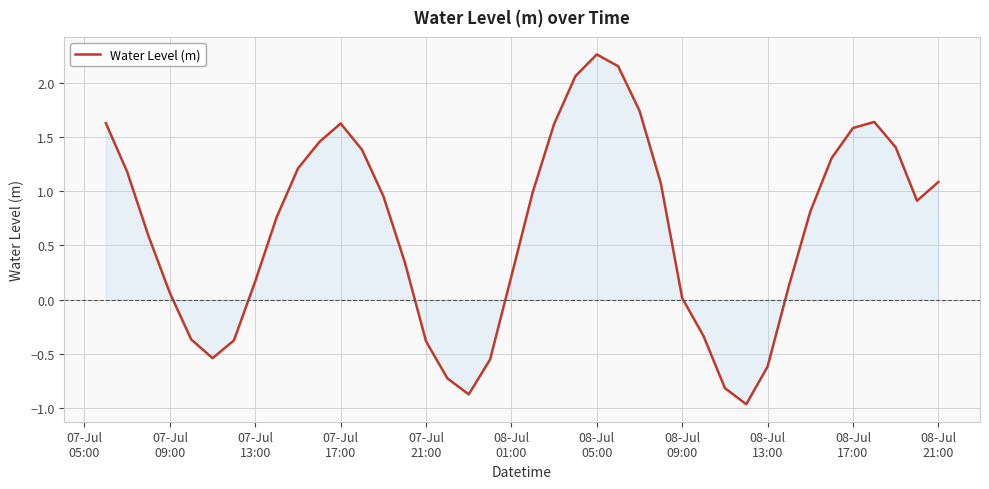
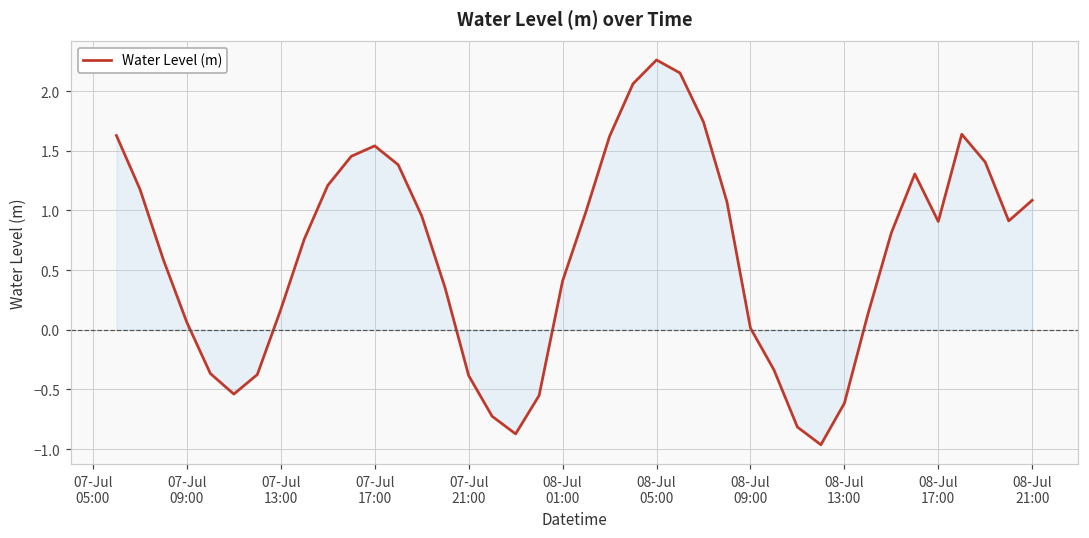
  {
    "Water Level (m)": {
-     "07-Jul 17:00": 1.62,
+     "07-Jul 17:00": 1.54,
      "07-Jul 21:00": -0.38,
-     "08-Jul 01:00": 0.22,
+     "08-Jul 01:00": 0.41,
      "08-Jul 13:00": -0.62,
-     "08-Jul 17:00": 1.58
+     "08-Jul 17:00": 0.91
    }
  }
